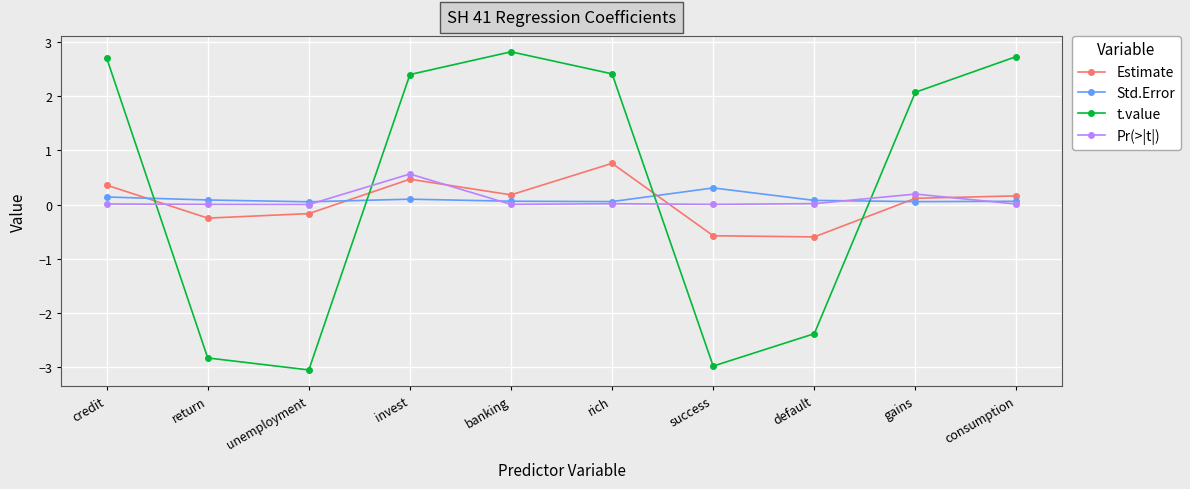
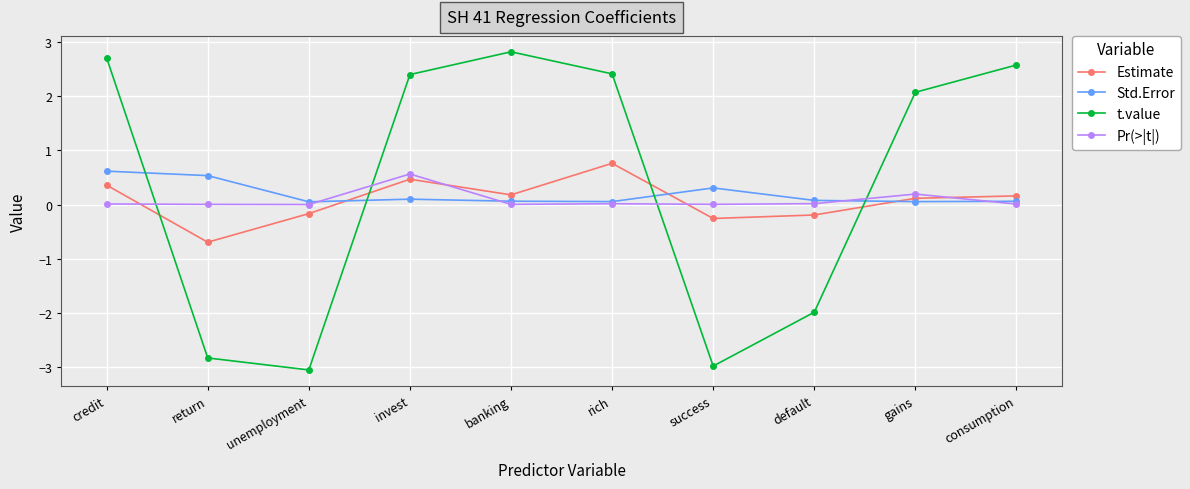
  {
    "Estimate": {
      "credit": 0.4,
-     "return": -0.2,
+     "return": -0.7,
      "unemployment": -0.2,
      "invest": 0.5,
      "banking": 0.2,
      "rich": 0.8,
-     "success": -0.6,
-     "default": -0.6,
+     "success": -0.3,
+     "default": -0.2,
      "gains": 0.1,
      "consumption": 0.2
    },
    "Std.Error": {
-     "credit": 0.1,
-     "return": 0.1,
+     "credit": 0.6,
+     "return": 0.5,
      "unemployment": 0.1,
      "invest": 0.1,
      "banking": 0.1,
      "success": 0.3,
      "default": 0.1,
      "gains": 0.1,
      "consumption": 0.1
    },
    "t.value": {
      "credit": 2.7,
      "return": -2.8,
      "unemployment": -3.0,
      "invest": 2.4,
      "banking": 2.8,
      "rich": 2.4,
      "success": -3.0,
-     "default": -2.4,
+     "default": -2.0,
      "gains": 2.1,
-     "consumption": 2.7
+     "consumption": 2.6
    },
    "Pr(>|t|)": {
      "credit": 0.0,
      "return": 0.0,
      "unemployment": 0.0,
      "invest": 0.6,
      "banking": 0.0,
      "success": 0.0,
      "default": 0.0,
      "gains": 0.2,
      "consumption": 0.0
    }
  }
